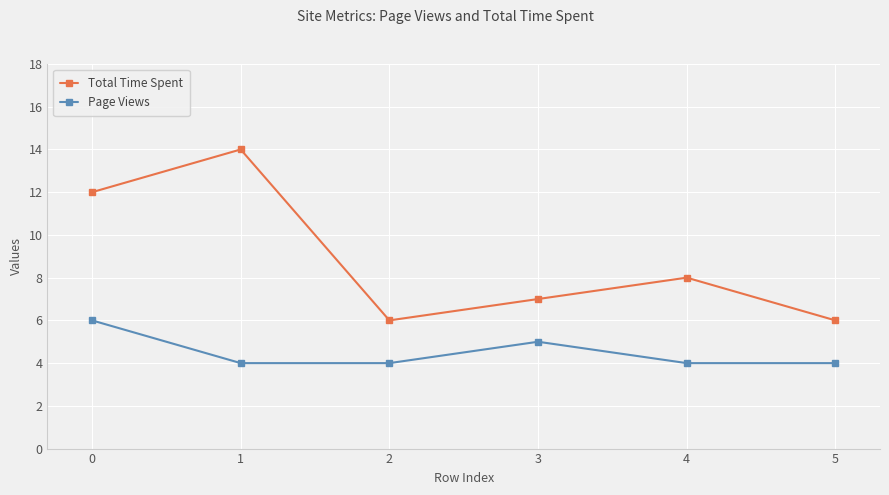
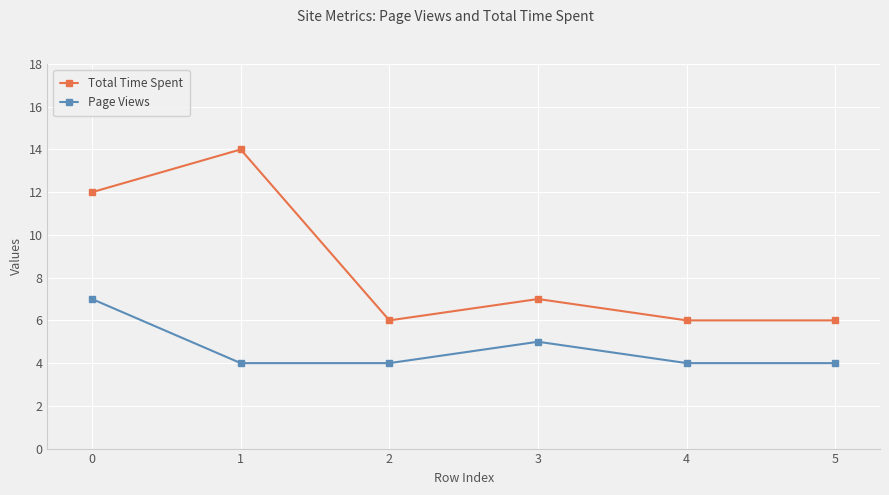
  {
    "Total Time Spent": {
      "0": 12,
      "1": 14,
      "2": 6,
      "3": 7,
-     "4": 8,
+     "4": 6,
      "5": 6
    },
    "Page Views": {
-     "0": 6,
+     "0": 7,
      "1": 4,
      "2": 4,
      "3": 5,
      "4": 4,
      "5": 4
    }
  }
